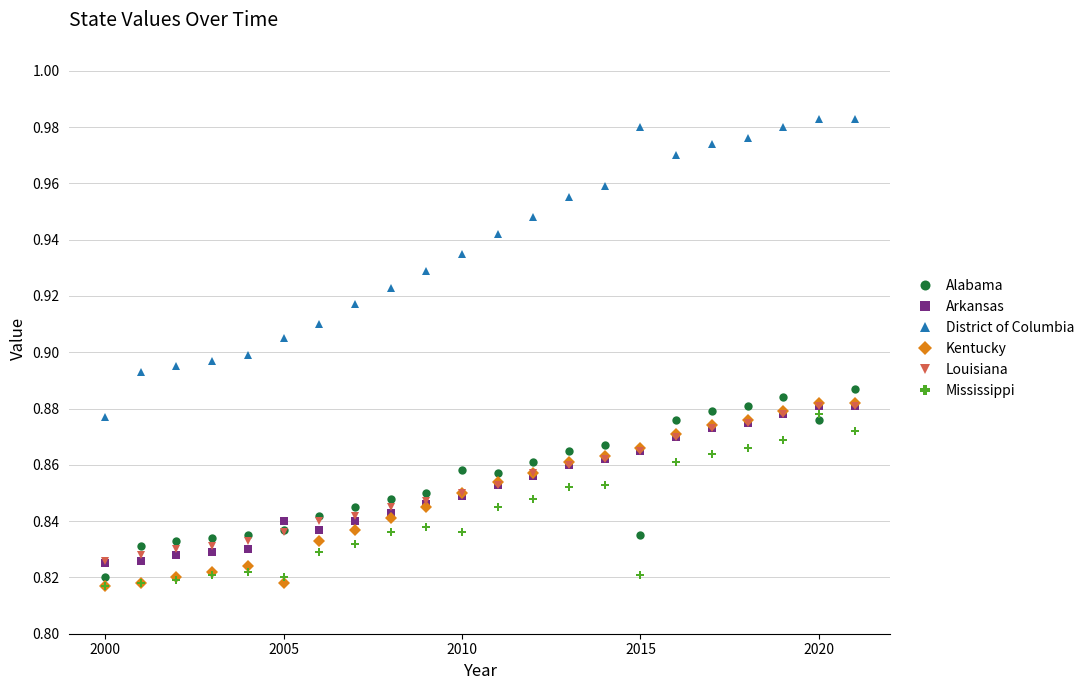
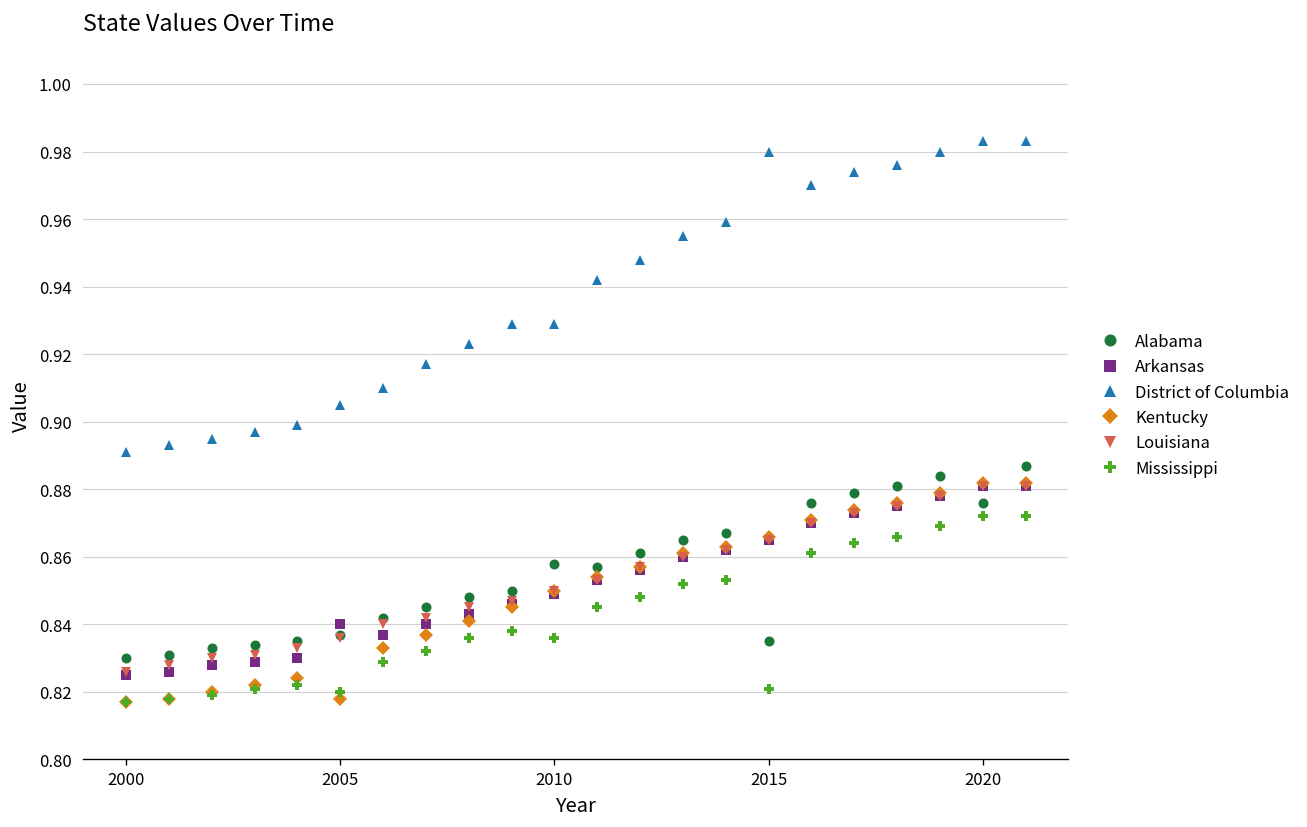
  {
    "Alabama": {
-     "2000": 0.82,
+     "2000": 0.83,
      "2005": 0.837,
      "2010": 0.858,
      "2015": 0.835,
      "2020": 0.876
    },
    "Arkansas": {
      "2000": 0.825,
      "2005": 0.840,
      "2010": 0.849
    },
    "District of Columbia": {
-     "2000": 0.877,
+     "2000": 0.891,
      "2005": 0.905,
-     "2010": 0.935,
+     "2010": 0.929,
      "2015": 0.980,
      "2020": 0.983
    },
    "Kentucky": {
      "2005": 0.818,
      "2015": 0.866,
      "2020": 0.882
    },
    "Louisiana": {
      "2000": 0.826,
      "2005": 0.836
    },
    "Mississippi": {
      "2005": 0.820,
      "2010": 0.836,
      "2015": 0.821,
-     "2020": 0.878
+     "2020": 0.872
    }
  }
